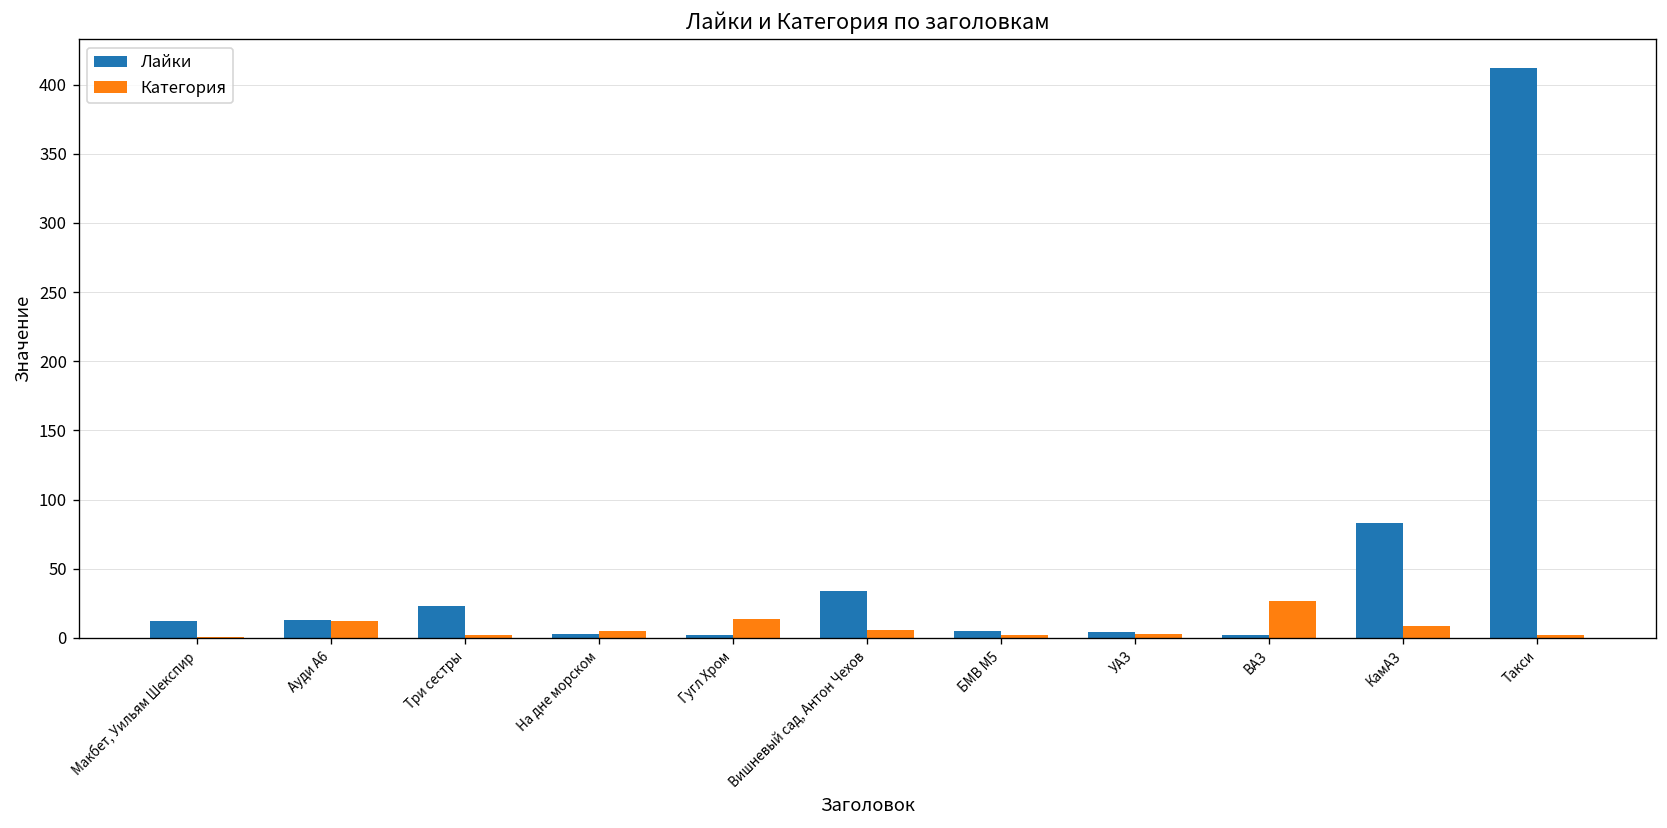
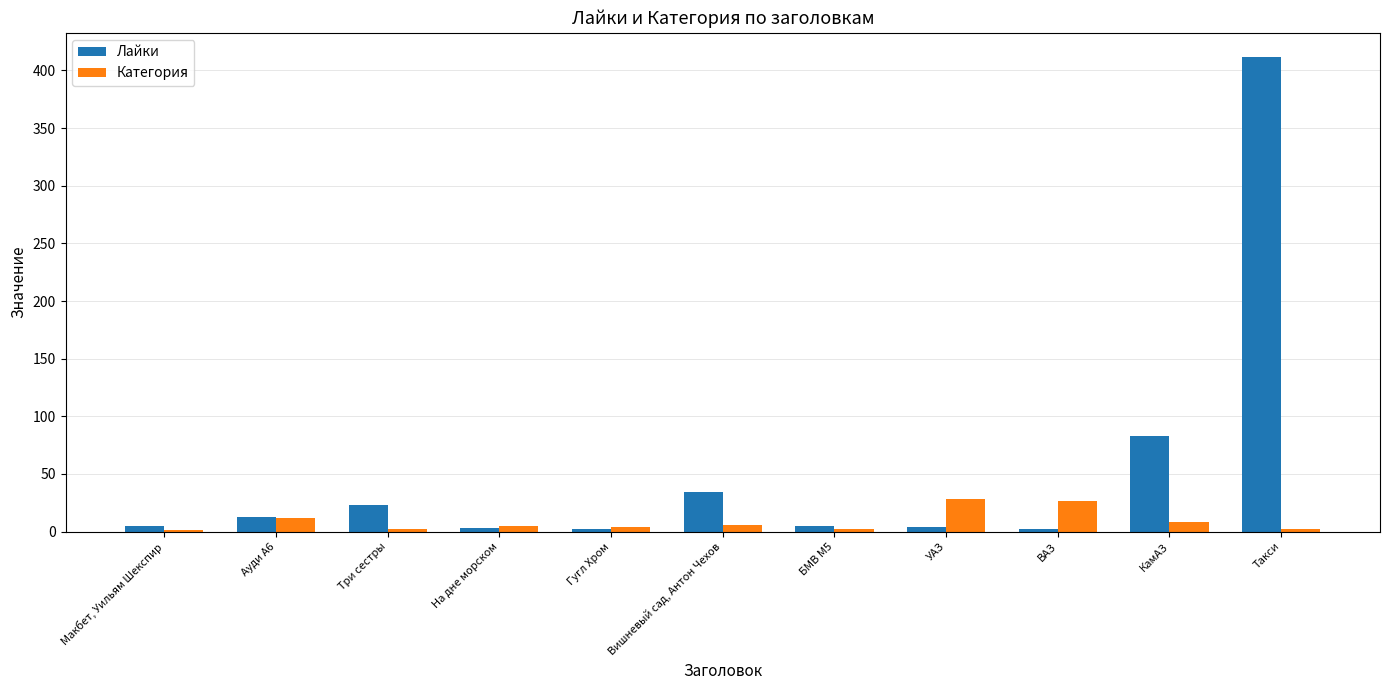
  {
    "Лайки": {
-     "Макбет, Уильям Шекспир": 12,
+     "Макбет, Уильям Шекспир": 5,
      "Ауди А6": 13,
      "Три сестры": 23,
      "На дне морском": 3,
      "Вишневый сад, Антон Чехов": 34,
      "БМВ М5": 5,
      "УАЗ": 4,
      "КамАЗ": 83,
      "Такси": 412
    },
    "Категория": {
      "Ауди А6": 12,
      "На дне морском": 5,
-     "Гугл Хром": 14,
+     "Гугл Хром": 4,
      "Вишневый сад, Антон Чехов": 6,
-     "УАЗ": 3,
+     "УАЗ": 28,
      "ВАЗ": 27,
      "КамАЗ": 8
    }
  }
